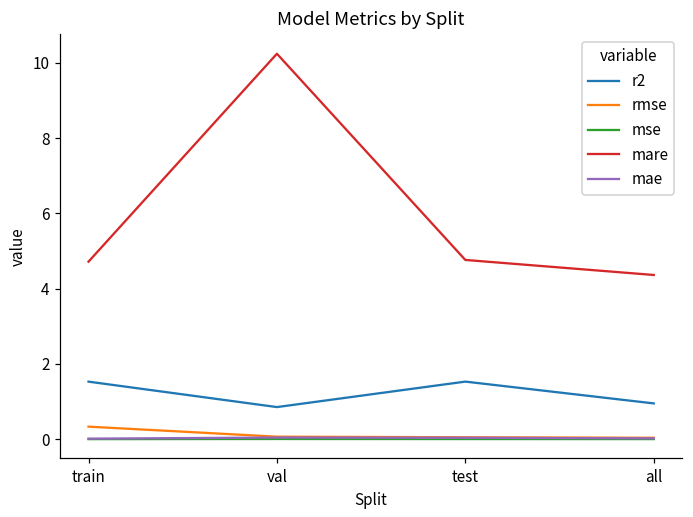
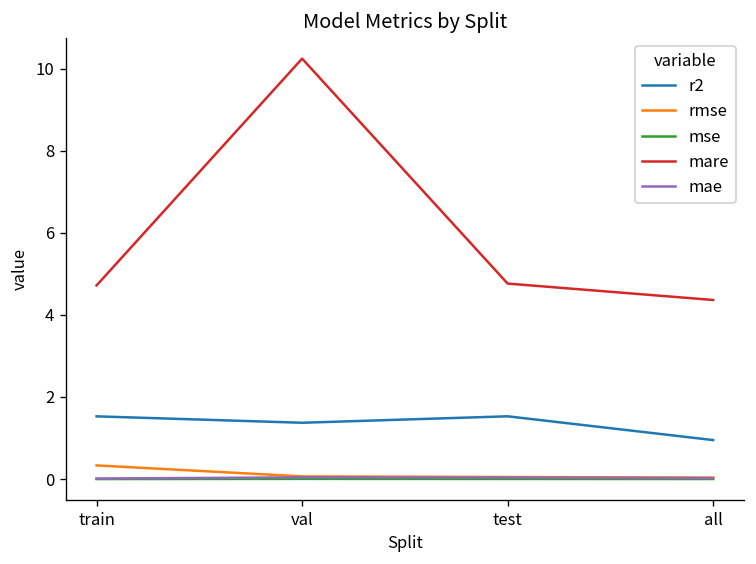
  {
    "r2": {
      "train": 1.5,
-     "val": 0.9,
+     "val": 1.4,
      "test": 1.5,
      "all": 0.9
    },
    "rmse": {
      "train": 0.3
    },
    "mare": {
      "train": 4.7,
      "val": 10.2,
      "test": 4.8,
      "all": 4.4
    }
  }
